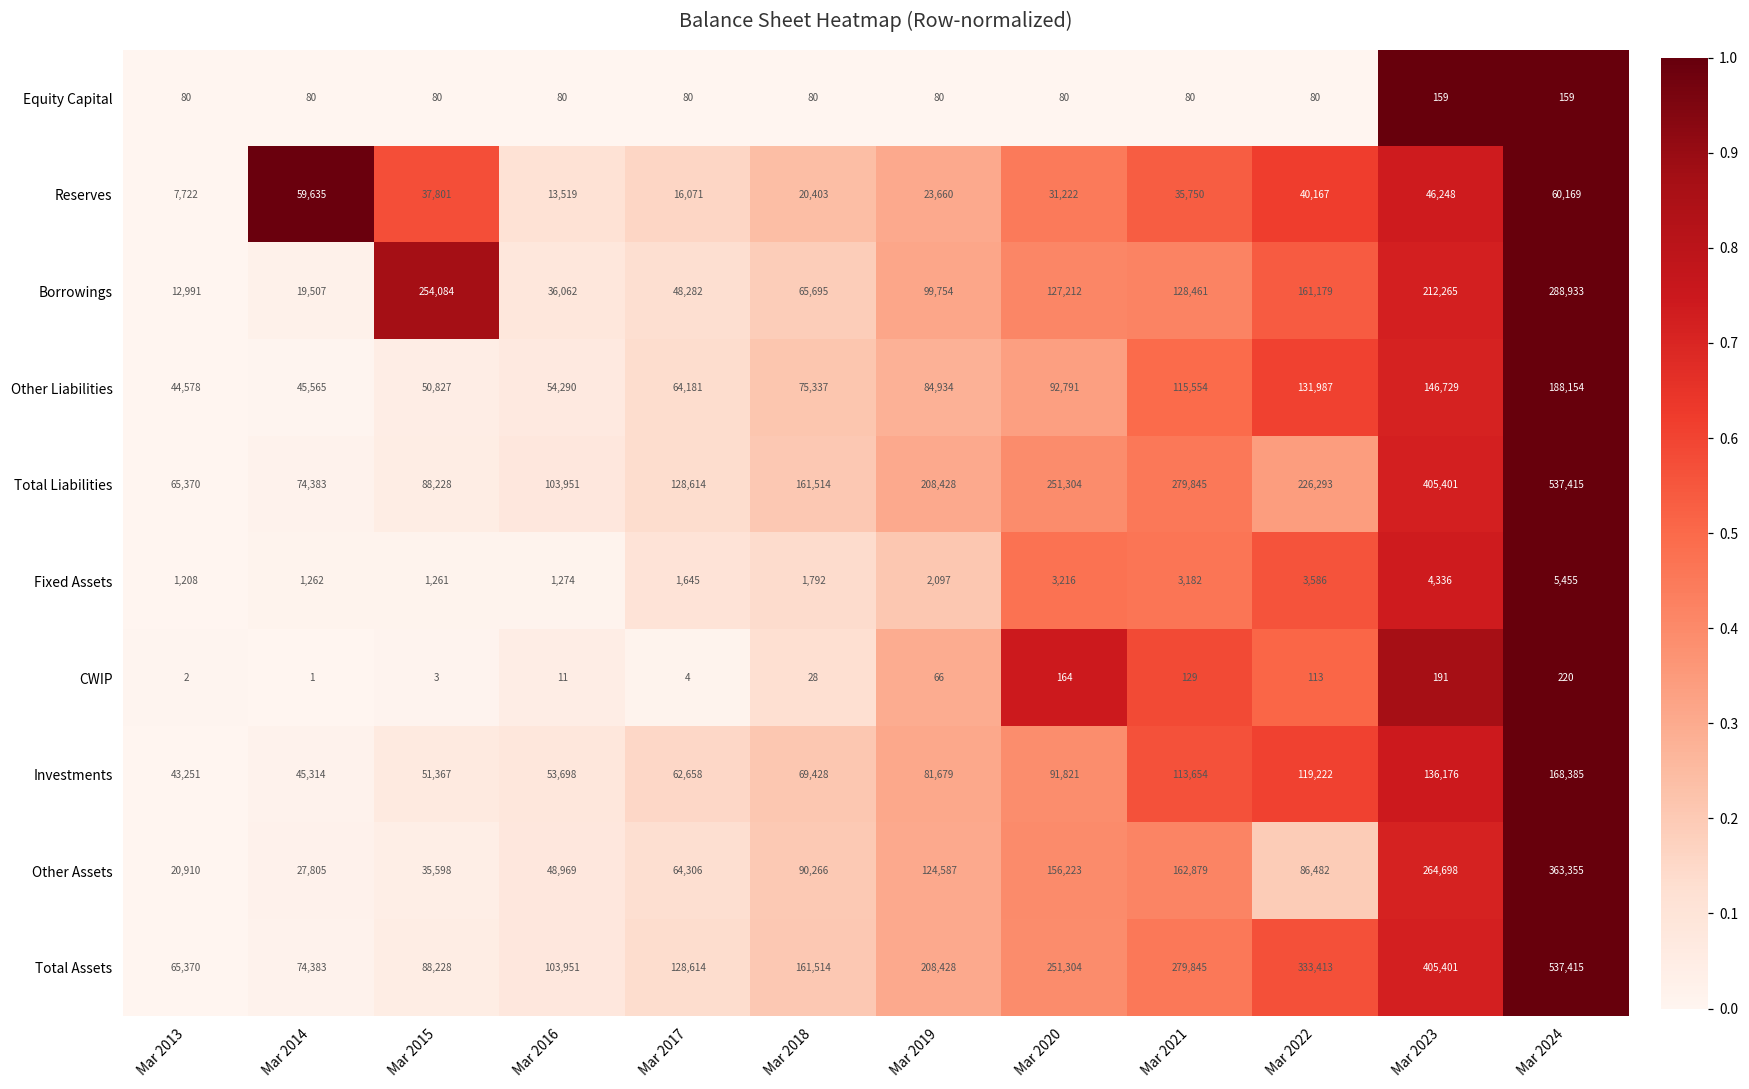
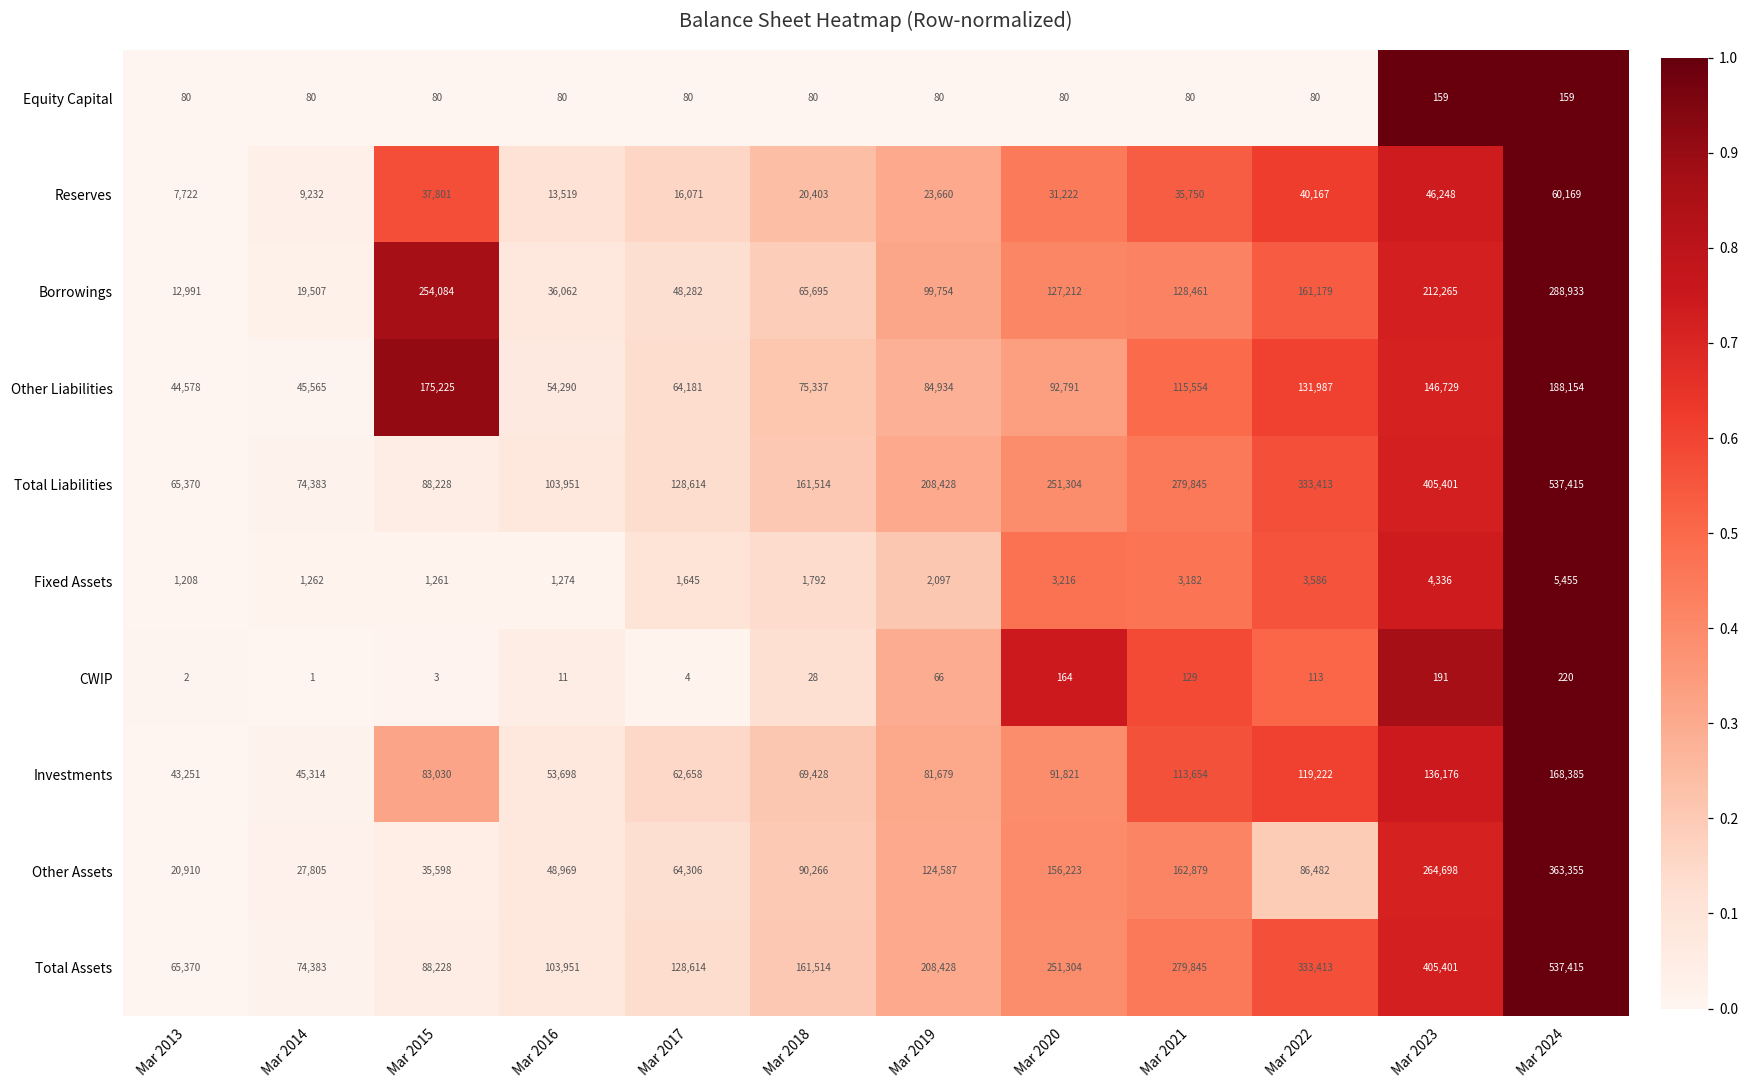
  {
    "Equity Capital": {
      "Mar 2013": "80",
      "Mar 2014": "80",
      "Mar 2015": "80",
      "Mar 2016": "80",
      "Mar 2017": "80",
      "Mar 2018": "80",
      "Mar 2019": "80",
      "Mar 2020": "80",
      "Mar 2021": "80",
      "Mar 2022": "80",
      "Mar 2023": "159",
      "Mar 2024": "159"
    },
    "Reserves": {
      "Mar 2013": "7,722",
-     "Mar 2014": "59,635",
+     "Mar 2014": "9,232",
      "Mar 2015": "37,801",
      "Mar 2016": "13,519",
      "Mar 2017": "16,071",
      "Mar 2018": "20,403",
      "Mar 2019": "23,660",
      "Mar 2020": "31,222",
      "Mar 2021": "35,750",
      "Mar 2022": "40,167",
      "Mar 2023": "46,248",
      "Mar 2024": "60,169"
    },
    "Borrowings": {
      "Mar 2013": "12,991",
      "Mar 2014": "19,507",
      "Mar 2015": "254,084",
      "Mar 2016": "36,062",
      "Mar 2017": "48,282",
      "Mar 2018": "65,695",
      "Mar 2019": "99,754",
      "Mar 2020": "127,212",
      "Mar 2021": "128,461",
      "Mar 2022": "161,179",
      "Mar 2023": "212,265",
      "Mar 2024": "288,933"
    },
    "Other Liabilities": {
      "Mar 2013": "44,578",
      "Mar 2014": "45,565",
-     "Mar 2015": "50,827",
+     "Mar 2015": "175,225",
      "Mar 2016": "54,290",
      "Mar 2017": "64,181",
      "Mar 2018": "75,337",
      "Mar 2019": "84,934",
      "Mar 2020": "92,791",
      "Mar 2021": "115,554",
      "Mar 2022": "131,987",
      "Mar 2023": "146,729",
      "Mar 2024": "188,154"
    },
    "Total Liabilities": {
      "Mar 2013": "65,370",
      "Mar 2014": "74,383",
      "Mar 2015": "88,228",
      "Mar 2016": "103,951",
      "Mar 2017": "128,614",
      "Mar 2018": "161,514",
      "Mar 2019": "208,428",
      "Mar 2020": "251,304",
      "Mar 2021": "279,845",
-     "Mar 2022": "226,293",
+     "Mar 2022": "333,413",
      "Mar 2023": "405,401",
      "Mar 2024": "537,415"
    },
    "Fixed Assets": {
      "Mar 2013": "1,208",
      "Mar 2014": "1,262",
      "Mar 2015": "1,261",
      "Mar 2016": "1,274",
      "Mar 2017": "1,645",
      "Mar 2018": "1,792",
      "Mar 2019": "2,097",
      "Mar 2020": "3,216",
      "Mar 2021": "3,182",
      "Mar 2022": "3,586",
      "Mar 2023": "4,336",
      "Mar 2024": "5,455"
    },
    "CWIP": {
      "Mar 2013": "2",
      "Mar 2014": "1",
      "Mar 2015": "3",
      "Mar 2016": "11",
      "Mar 2017": "4",
      "Mar 2018": "28",
      "Mar 2019": "66",
      "Mar 2020": "164",
      "Mar 2021": "129",
      "Mar 2022": "113",
      "Mar 2023": "191",
      "Mar 2024": "220"
    },
    "Investments": {
      "Mar 2013": "43,251",
      "Mar 2014": "45,314",
-     "Mar 2015": "51,367",
+     "Mar 2015": "83,030",
      "Mar 2016": "53,698",
      "Mar 2017": "62,658",
      "Mar 2018": "69,428",
      "Mar 2019": "81,679",
      "Mar 2020": "91,821",
      "Mar 2021": "113,654",
      "Mar 2022": "119,222",
      "Mar 2023": "136,176",
      "Mar 2024": "168,385"
    },
    "Other Assets": {
      "Mar 2013": "20,910",
      "Mar 2014": "27,805",
      "Mar 2015": "35,598",
      "Mar 2016": "48,969",
      "Mar 2017": "64,306",
      "Mar 2018": "90,266",
      "Mar 2019": "124,587",
      "Mar 2020": "156,223",
      "Mar 2021": "162,879",
      "Mar 2022": "86,482",
      "Mar 2023": "264,698",
      "Mar 2024": "363,355"
    },
    "Total Assets": {
      "Mar 2013": "65,370",
      "Mar 2014": "74,383",
      "Mar 2015": "88,228",
      "Mar 2016": "103,951",
      "Mar 2017": "128,614",
      "Mar 2018": "161,514",
      "Mar 2019": "208,428",
      "Mar 2020": "251,304",
      "Mar 2021": "279,845",
      "Mar 2022": "333,413",
      "Mar 2023": "405,401",
      "Mar 2024": "537,415"
    }
  }
